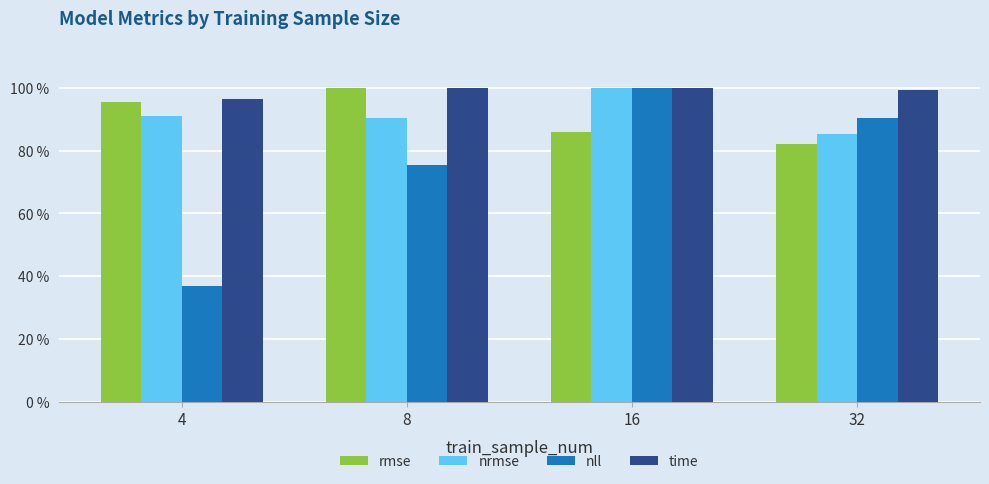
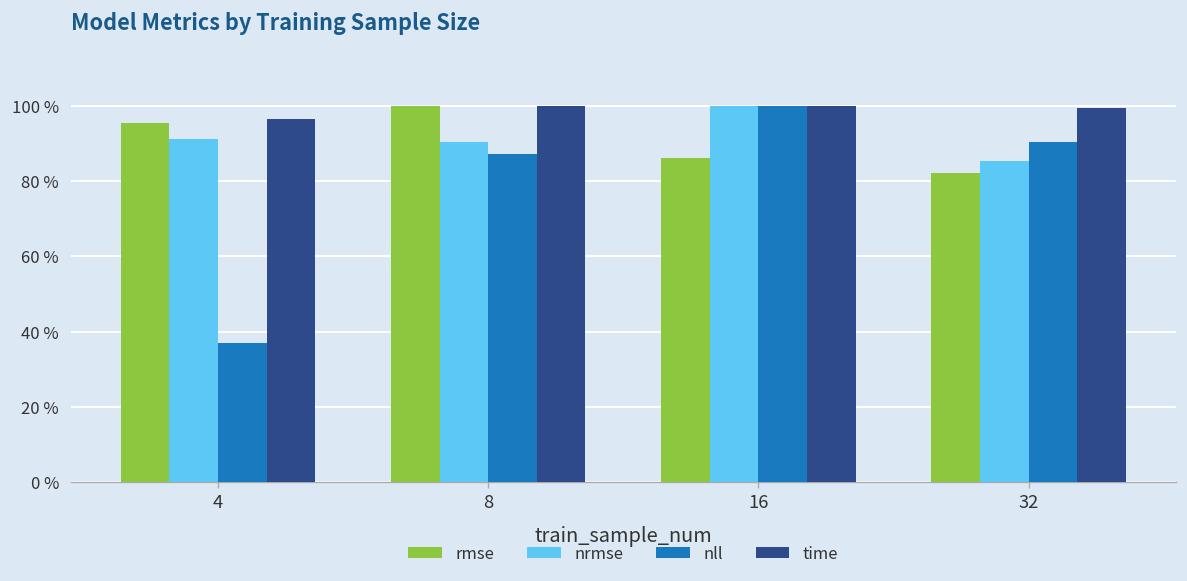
  {
    "rmse": {
      "4": "95 %",
      "8": "100 %",
      "16": "86 %",
      "32": "82 %"
    },
    "nrmse": {
      "4": "91 %",
      "8": "90 %",
      "16": "100 %",
      "32": "85 %"
    },
    "nll": {
      "4": "37 %",
-     "8": "75 %",
+     "8": "87 %",
      "16": "100 %",
      "32": "90 %"
    },
    "time": {
      "4": "97 %",
      "8": "100 %",
      "16": "100 %",
      "32": "99 %"
    }
  }
